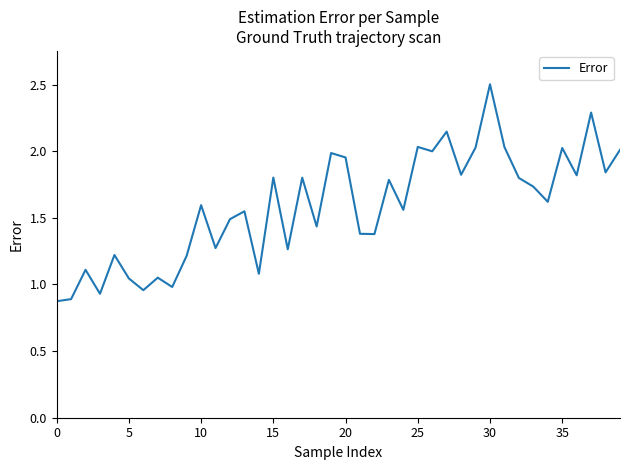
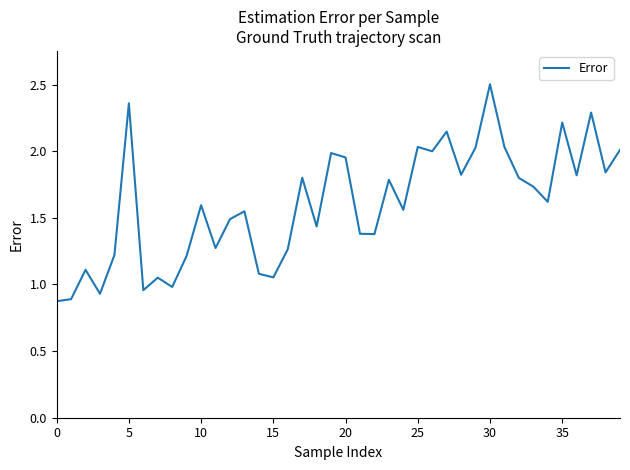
  {
    "0": 0.87,
-   "5": 1.05,
+   "5": 2.36,
    "10": 1.60,
-   "15": 1.80,
+   "15": 1.05,
    "20": 1.95,
    "25": 2.03,
    "30": 2.50,
-   "35": 2.02
+   "35": 2.22
  }
